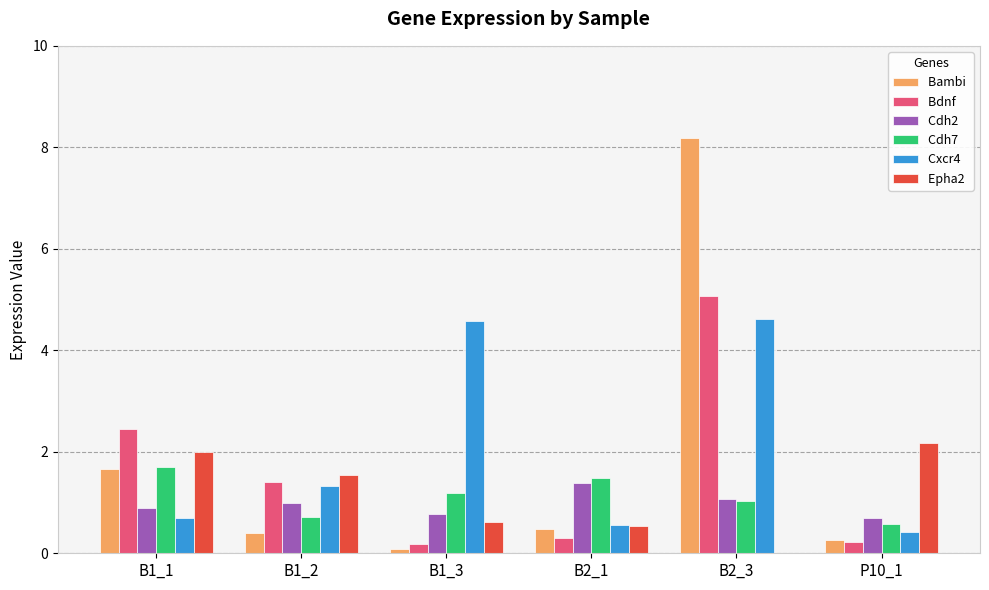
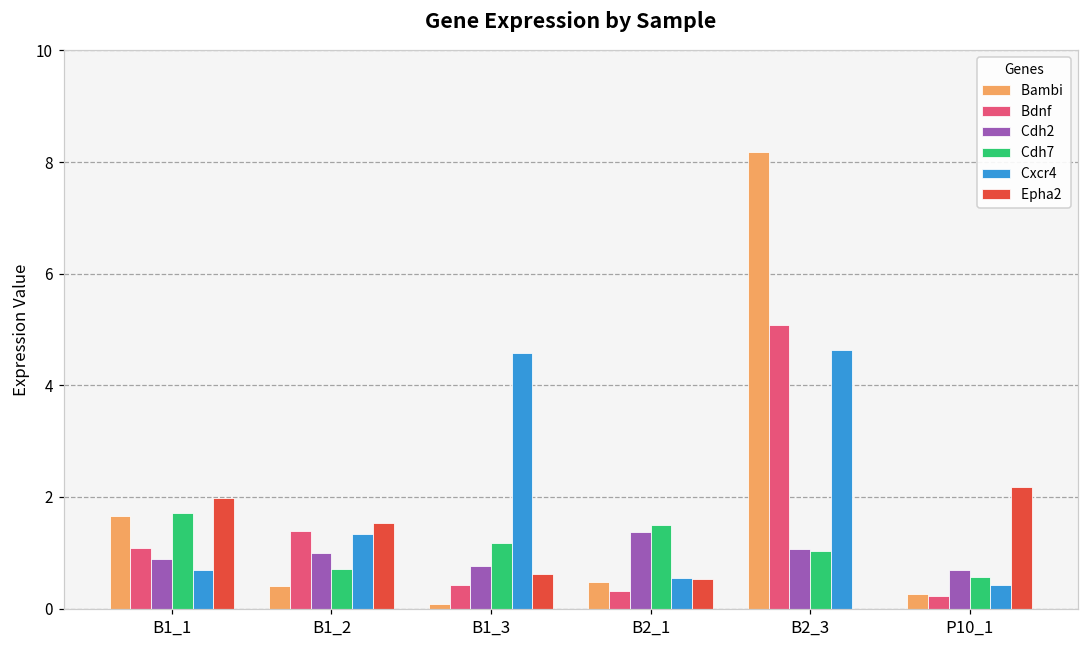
  {
    "Bambi": {
      "B1_1": 1.7,
      "B1_2": 0.4,
      "B1_3": 0.1,
      "B2_1": 0.5,
      "B2_3": 8.2,
      "P10_1": 0.3
    },
    "Bdnf": {
-     "B1_1": 2.4,
+     "B1_1": 1.1,
      "B1_2": 1.4,
-     "B1_3": 0.2,
+     "B1_3": 0.4,
      "B2_1": 0.3,
      "B2_3": 5.1,
      "P10_1": 0.2
    },
    "Cdh2": {
      "B1_1": 0.9,
      "B1_2": 1.0,
      "B1_3": 0.8,
      "B2_1": 1.4,
      "B2_3": 1.1,
      "P10_1": 0.7
    },
    "Cdh7": {
      "B1_1": 1.7,
      "B1_2": 0.7,
      "B1_3": 1.2,
      "B2_1": 1.5,
      "B2_3": 1.0,
      "P10_1": 0.6
    },
    "Cxcr4": {
      "B1_1": 0.7,
      "B1_2": 1.3,
      "B1_3": 4.6,
      "B2_1": 0.6,
      "B2_3": 4.6,
      "P10_1": 0.4
    },
    "Epha2": {
      "B1_1": 2.0,
      "B1_2": 1.5,
      "B1_3": 0.6,
      "B2_1": 0.5,
      "B2_3": 0.0,
      "P10_1": 2.2
    }
  }
